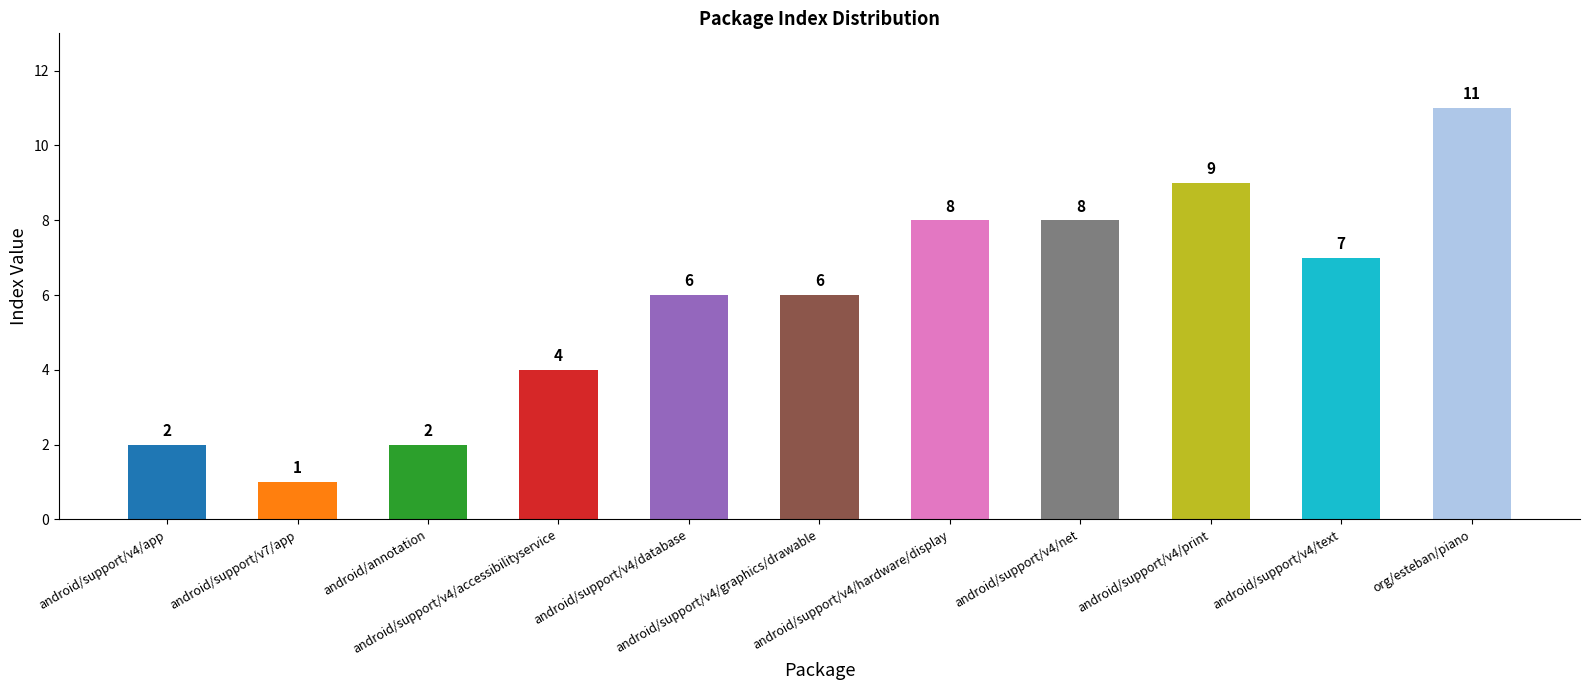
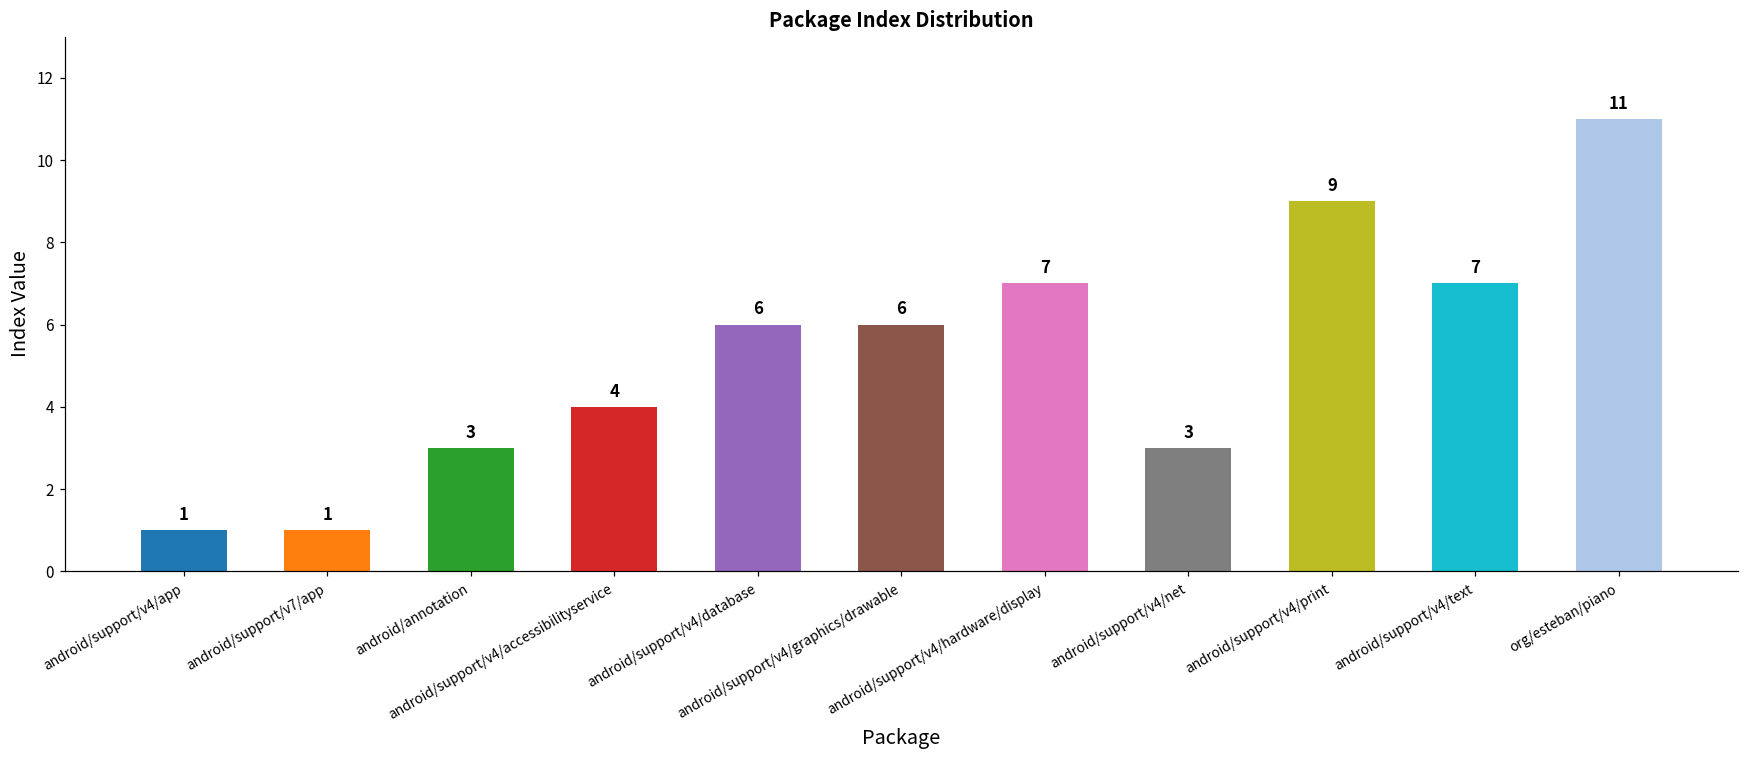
  {
-   "android/support/v4/app": 2,
+   "android/support/v4/app": 1,
    "android/support/v7/app": 1,
-   "android/annotation": 2,
+   "android/annotation": 3,
    "android/support/v4/accessibilityservice": 4,
    "android/support/v4/database": 6,
    "android/support/v4/graphics/drawable": 6,
-   "android/support/v4/hardware/display": 8,
-   "android/support/v4/net": 8,
+   "android/support/v4/hardware/display": 7,
+   "android/support/v4/net": 3,
    "android/support/v4/print": 9,
    "android/support/v4/text": 7,
    "org/esteban/piano": 11
  }
